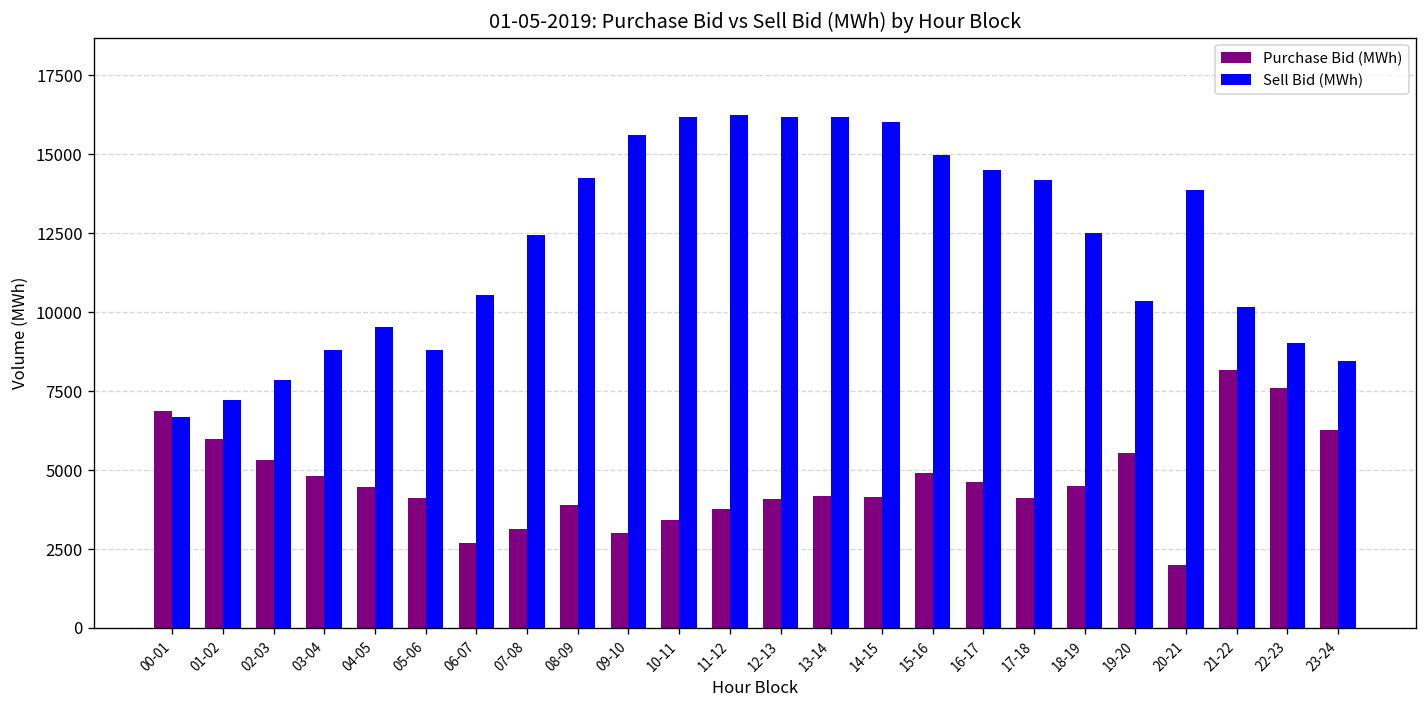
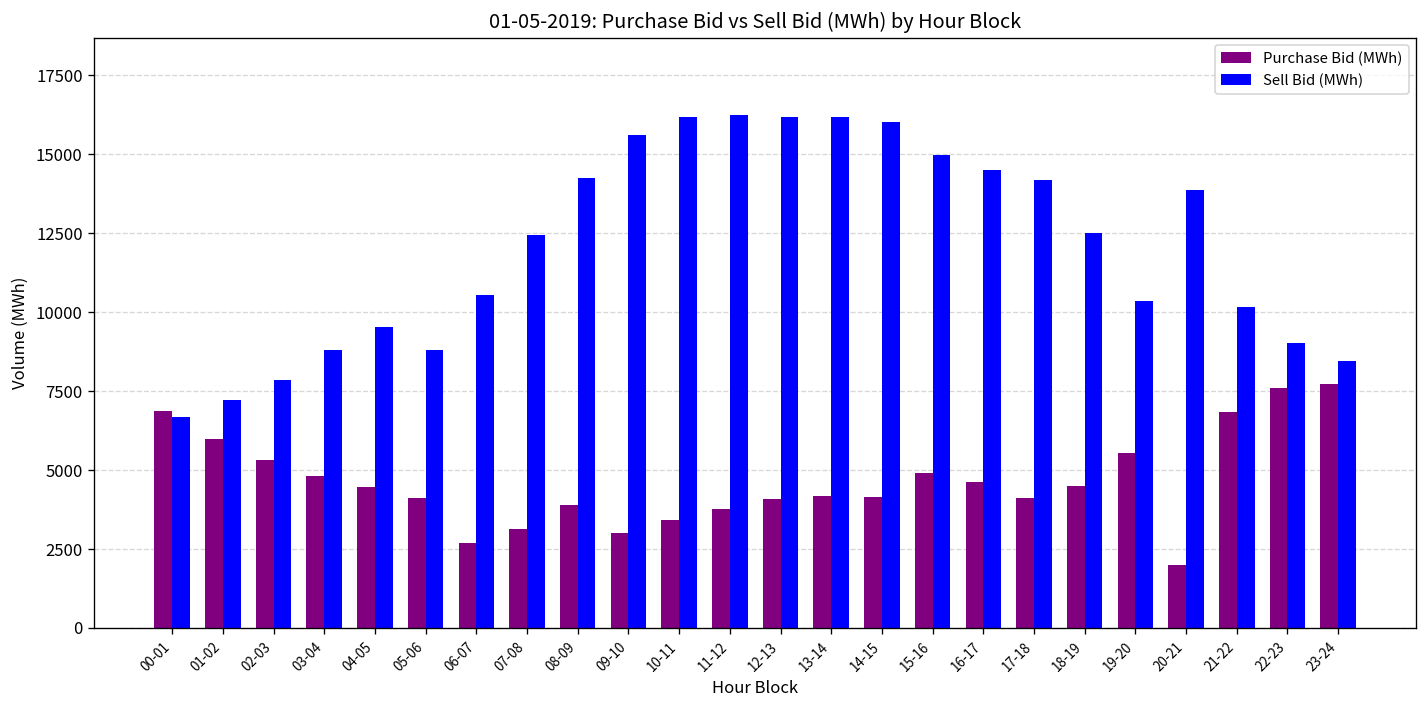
  {
    "Purchase Bid (MWh)": {
      "00-01": 6900,
      "01-02": 6000,
      "02-03": 5300,
      "03-04": 4800,
      "04-05": 4500,
      "05-06": 4100,
      "06-07": 2700,
      "07-08": 3100,
      "08-09": 3900,
      "09-10": 3000,
      "10-11": 3400,
      "11-12": 3800,
      "12-13": 4100,
      "13-14": 4200,
      "14-15": 4200,
      "15-16": 4900,
      "16-17": 4600,
      "17-18": 4100,
      "18-19": 4500,
      "19-20": 5500,
      "20-21": 2000,
-     "21-22": 8200,
+     "21-22": 6900,
      "22-23": 7600,
-     "23-24": 6300
+     "23-24": 7700
    },
    "Sell Bid (MWh)": {
      "00-01": 6700,
      "01-02": 7200,
      "02-03": 7900,
      "03-04": 8800,
      "04-05": 9500,
      "05-06": 8800,
      "06-07": 10600,
      "07-08": 12400,
      "08-09": 14300,
      "09-10": 15600,
      "10-11": 16200,
      "11-12": 16300,
      "12-13": 16200,
      "13-14": 16200,
      "14-15": 16000,
      "15-16": 15000,
      "16-17": 14500,
      "17-18": 14200,
      "18-19": 12500,
      "19-20": 10300,
      "20-21": 13900,
      "21-22": 10200,
      "22-23": 9000,
      "23-24": 8500
    }
  }
